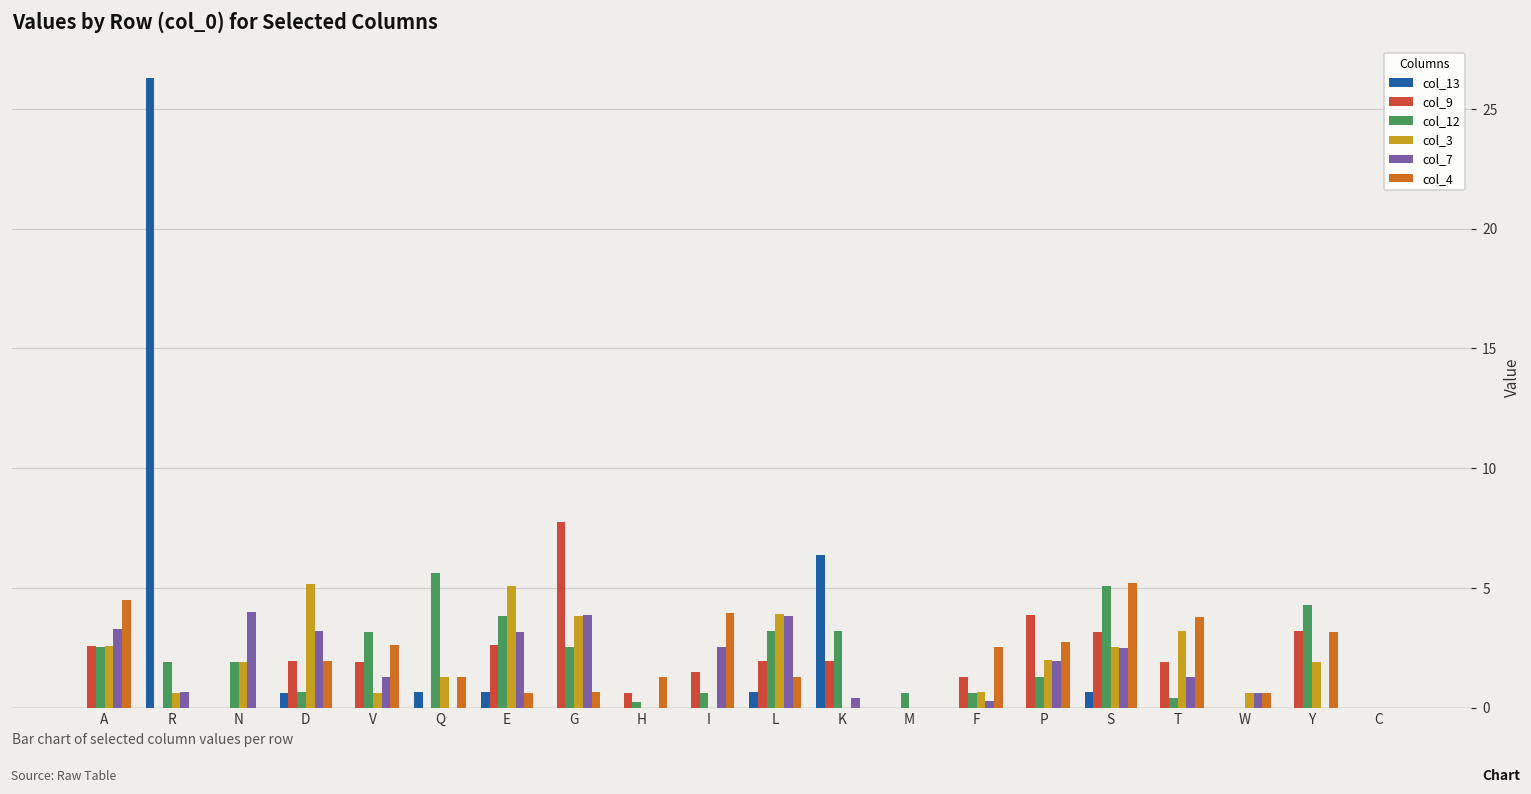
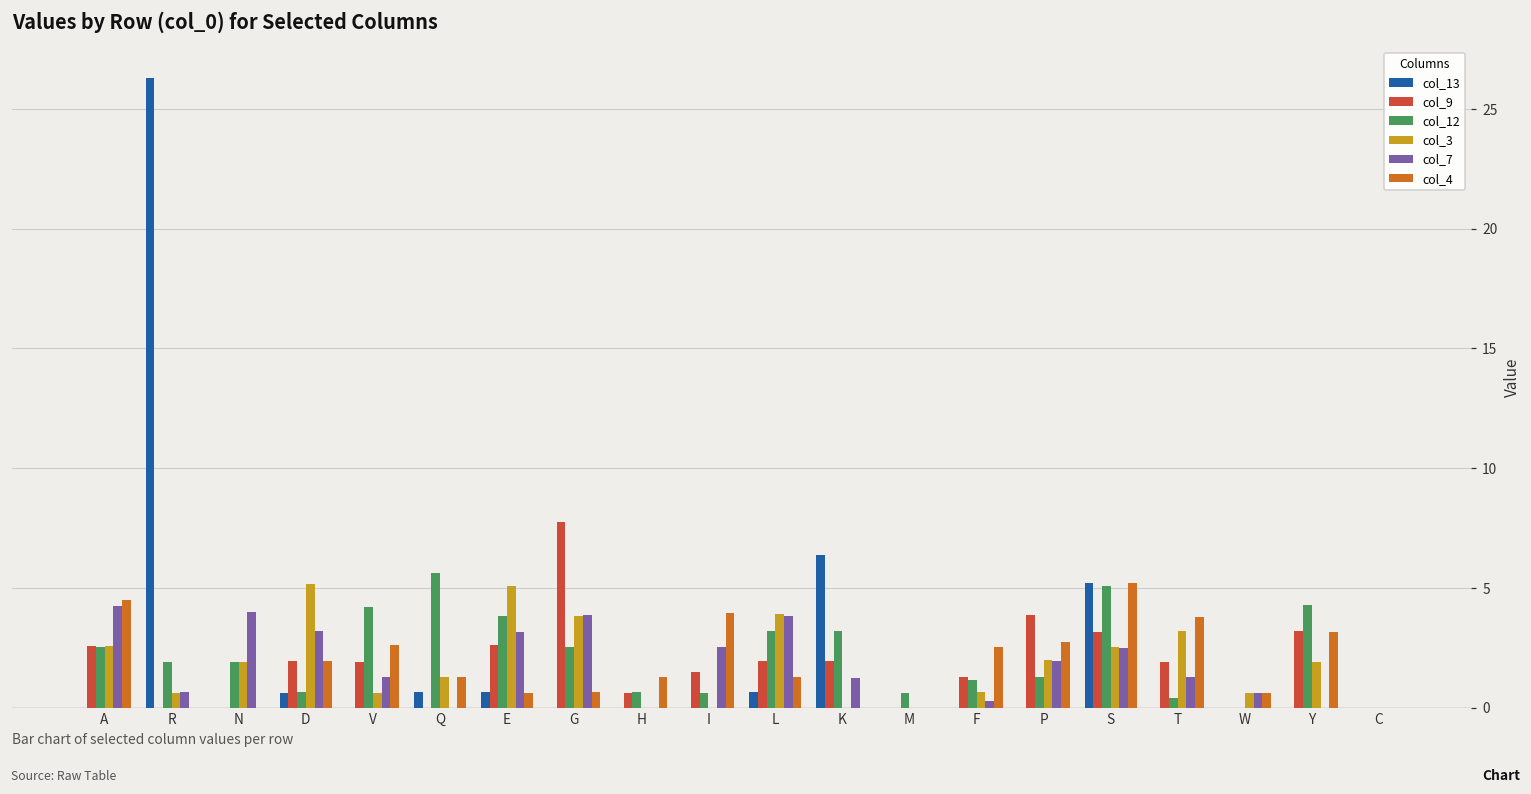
  {
    "col_13": {
      "A": 0.0,
      "R": 26.3,
      "N": 0.0,
      "D": 0.6,
      "V": 0.0,
      "Q": 0.7,
      "E": 0.6,
      "G": 0.0,
      "H": 0.0,
      "I": 0.0,
      "L": 0.7,
      "K": 6.4,
      "M": 0.0,
      "F": 0.0,
      "P": 0.0,
-     "S": 0.7,
+     "S": 5.2,
      "T": 0.0,
      "W": 0.0,
      "Y": 0.0,
      "C": 0.0
    },
    "col_12": {
      "A": 2.5,
      "R": 1.9,
      "N": 1.9,
      "D": 0.6,
-     "V": 3.2,
+     "V": 4.2,
      "Q": 5.6,
      "E": 3.8,
      "G": 2.5,
-     "H": 0.3,
+     "H": 0.6,
      "I": 0.6,
      "L": 3.2,
      "K": 3.2,
      "M": 0.6,
-     "F": 0.6,
+     "F": 1.2,
      "P": 1.3,
      "S": 5.1,
      "T": 0.4,
      "W": 0.0,
      "Y": 4.3,
      "C": 0.0
    },
    "col_7": {
-     "A": 3.3,
+     "A": 4.2,
      "R": 0.6,
      "N": 4.0,
      "D": 3.2,
      "V": 1.3,
      "Q": 0.0,
      "E": 3.2,
      "G": 3.9,
      "H": 0.0,
      "I": 2.5,
      "L": 3.8,
-     "K": 0.4,
+     "K": 1.3,
      "M": 0.0,
      "F": 0.3,
      "P": 1.9,
      "S": 2.5,
      "T": 1.3,
      "W": 0.6,
      "Y": 0.0,
      "C": 0.0
    }
  }
